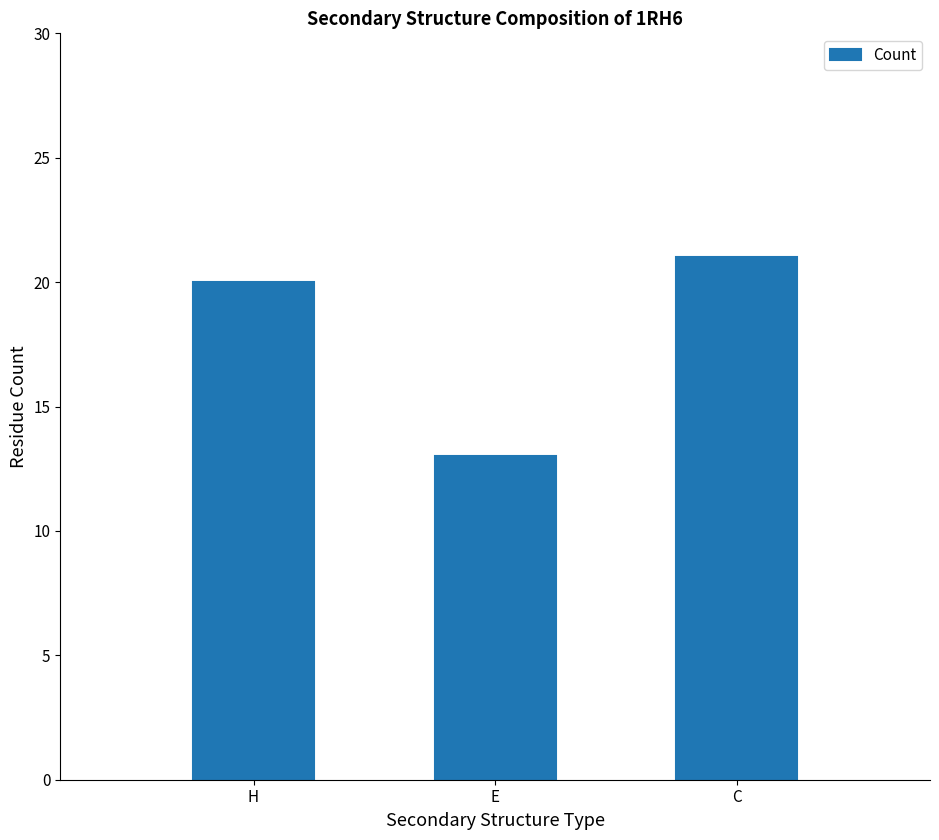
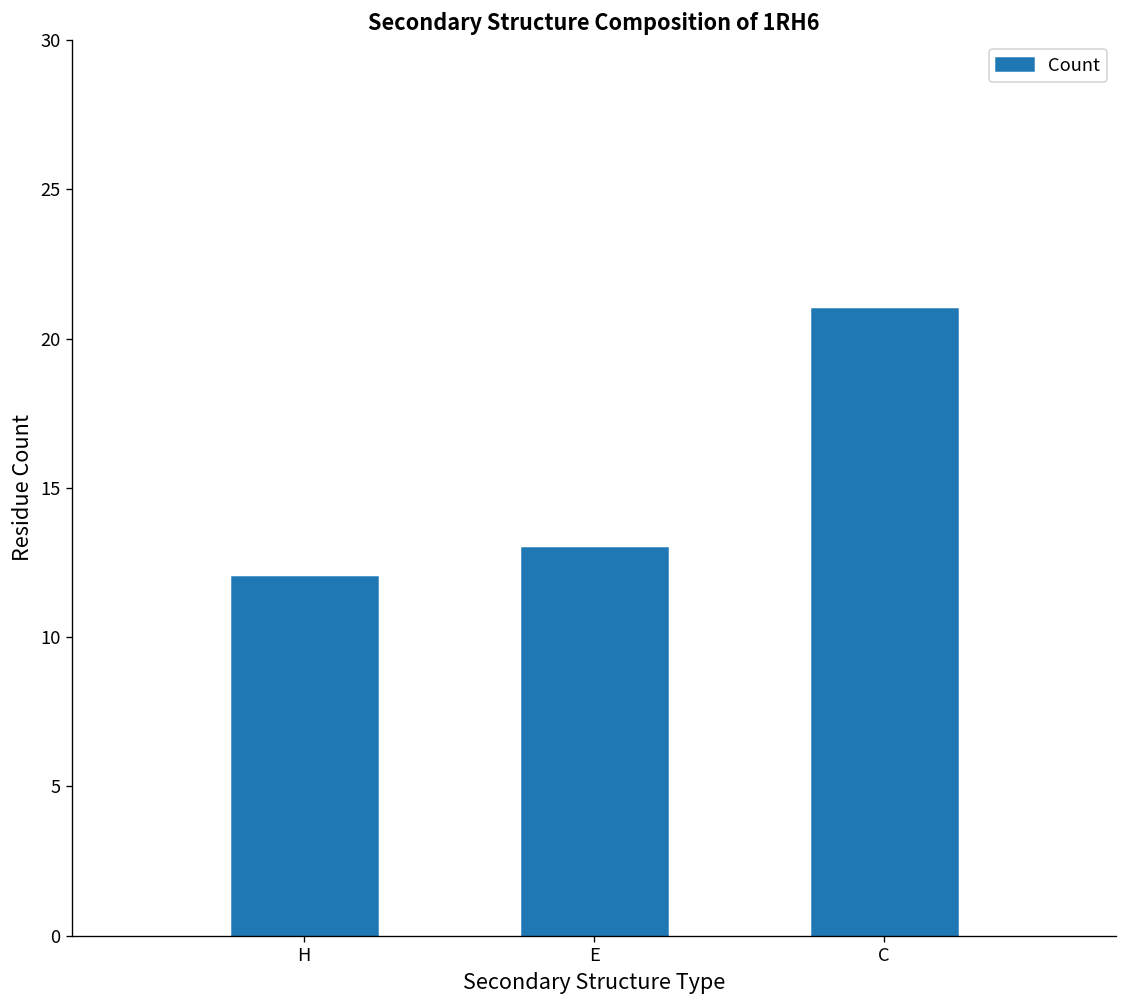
  {
-   "H": 20,
+   "H": 12,
    "E": 13,
    "C": 21
  }
